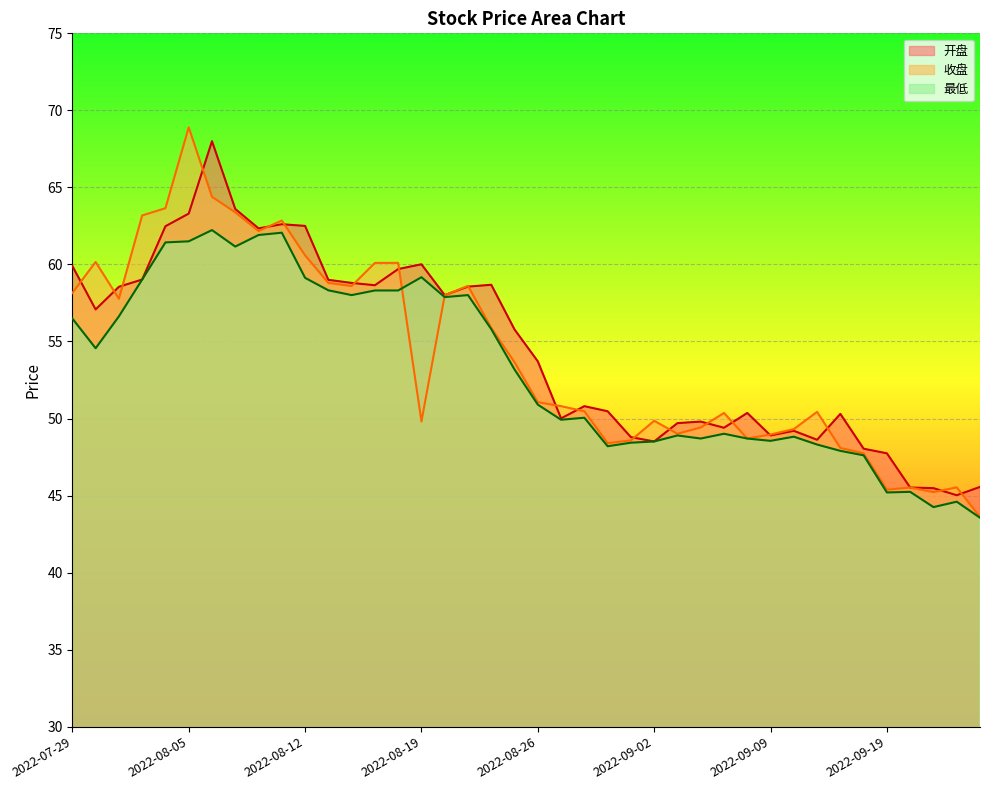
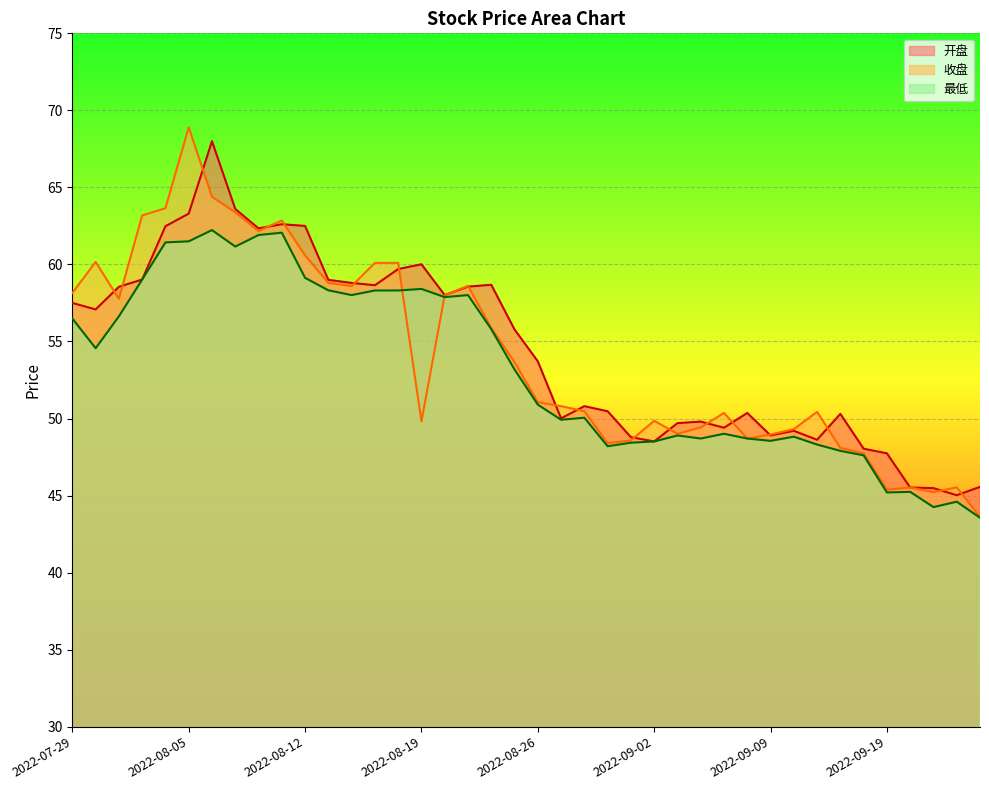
  {
    "开盘": {
-     "2022-07-29": 59.9,
+     "2022-07-29": 57.5,
      "2022-08-05": 63.3,
      "2022-08-12": 62.5,
      "2022-08-19": 60.0,
      "2022-08-26": 53.7,
      "2022-09-19": 47.7
    },
    "收盘": {
      "2022-07-29": 58.2,
      "2022-08-05": 68.9,
      "2022-08-12": 60.6,
      "2022-08-19": 49.8,
      "2022-09-02": 49.9,
      "2022-09-19": 45.4
    },
    "最低": {
      "2022-07-29": 56.5,
      "2022-08-05": 61.5,
      "2022-08-12": 59.1,
-     "2022-08-19": 59.2,
+     "2022-08-19": 58.4,
      "2022-09-09": 48.6,
      "2022-09-19": 45.2
    }
  }
